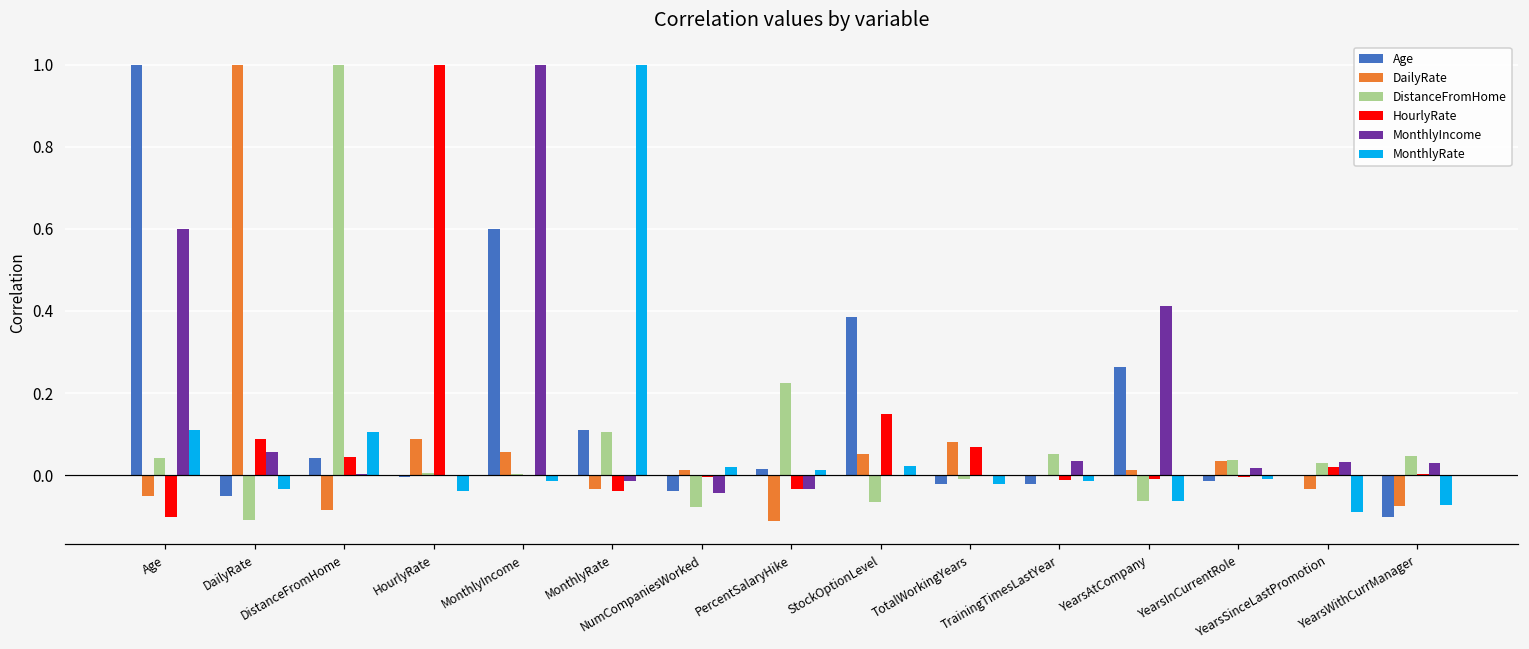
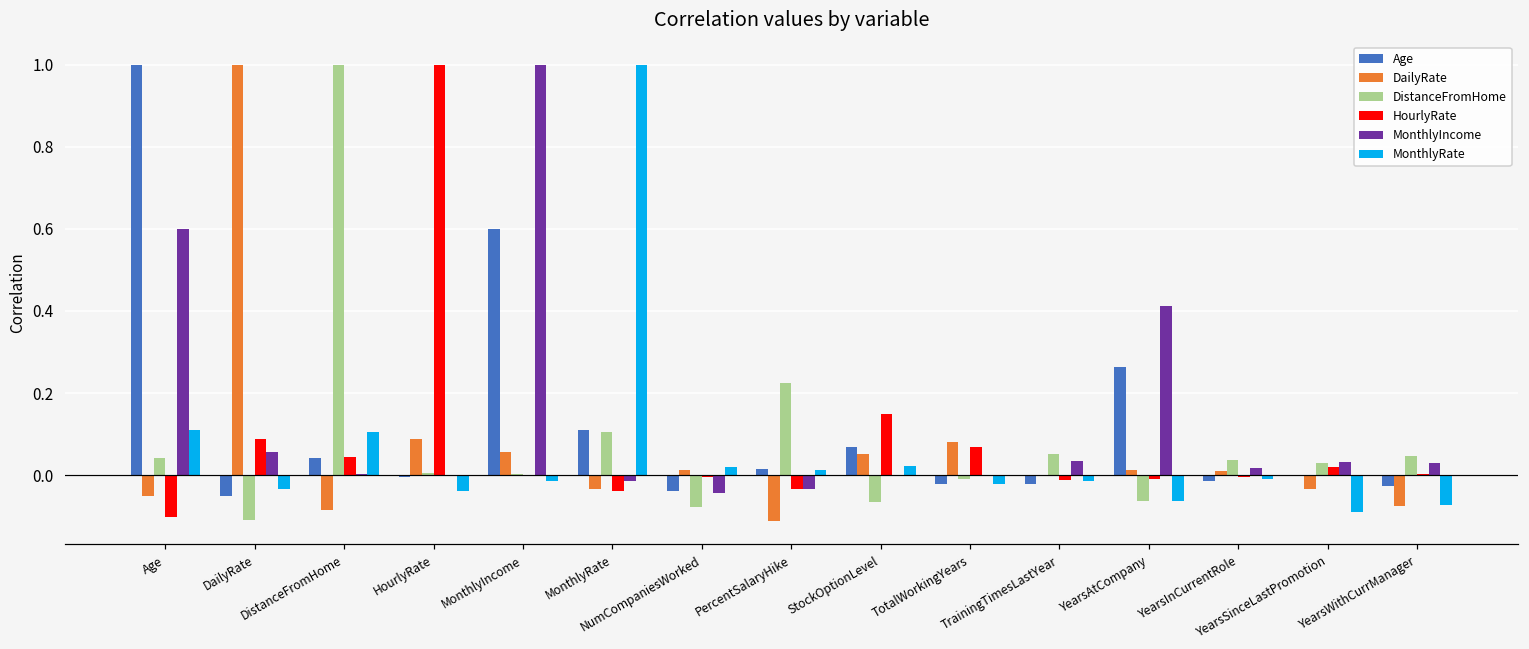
  {
    "Age": {
      "Age": 1.00,
      "DailyRate": -0.05,
      "DistanceFromHome": 0.04,
      "MonthlyIncome": 0.60,
      "MonthlyRate": 0.11,
      "NumCompaniesWorked": -0.04,
      "PercentSalaryHike": 0.02,
-     "StockOptionLevel": 0.39,
+     "StockOptionLevel": 0.07,
      "TotalWorkingYears": -0.02,
      "TrainingTimesLastYear": -0.02,
      "YearsAtCompany": 0.26,
      "YearsInCurrentRole": -0.01,
-     "YearsWithCurrManager": -0.10
+     "YearsWithCurrManager": -0.03
    },
    "DailyRate": {
      "Age": -0.05,
      "DailyRate": 1.00,
      "DistanceFromHome": -0.09,
      "HourlyRate": 0.09,
      "MonthlyIncome": 0.06,
      "MonthlyRate": -0.03,
      "NumCompaniesWorked": 0.01,
      "PercentSalaryHike": -0.11,
      "StockOptionLevel": 0.05,
      "TotalWorkingYears": 0.08,
      "YearsAtCompany": 0.01,
-     "YearsInCurrentRole": 0.03,
+     "YearsInCurrentRole": 0.01,
      "YearsSinceLastPromotion": -0.03,
      "YearsWithCurrManager": -0.08
    },
    "DistanceFromHome": {
      "Age": 0.04,
      "DailyRate": -0.11,
      "DistanceFromHome": 1.00,
      "MonthlyRate": 0.11,
      "NumCompaniesWorked": -0.08,
      "PercentSalaryHike": 0.22,
      "StockOptionLevel": -0.07,
      "TotalWorkingYears": -0.01,
      "TrainingTimesLastYear": 0.05,
      "YearsAtCompany": -0.06,
      "YearsInCurrentRole": 0.04,
      "YearsSinceLastPromotion": 0.03,
      "YearsWithCurrManager": 0.05
    },
    "HourlyRate": {
      "Age": -0.10,
      "DailyRate": 0.09,
      "DistanceFromHome": 0.04,
      "HourlyRate": 1.00,
      "MonthlyRate": -0.04,
      "PercentSalaryHike": -0.03,
      "StockOptionLevel": 0.15,
      "TotalWorkingYears": 0.07,
      "TrainingTimesLastYear": -0.01,
      "YearsAtCompany": -0.01,
      "YearsSinceLastPromotion": 0.02
    },
    "MonthlyIncome": {
      "Age": 0.60,
      "DailyRate": 0.06,
      "MonthlyIncome": 1.00,
      "MonthlyRate": -0.01,
      "NumCompaniesWorked": -0.04,
      "PercentSalaryHike": -0.03,
      "TrainingTimesLastYear": 0.04,
      "YearsAtCompany": 0.41,
      "YearsInCurrentRole": 0.02,
      "YearsSinceLastPromotion": 0.03,
      "YearsWithCurrManager": 0.03
    },
    "MonthlyRate": {
      "Age": 0.11,
      "DailyRate": -0.03,
      "DistanceFromHome": 0.11,
      "HourlyRate": -0.04,
      "MonthlyIncome": -0.01,
      "MonthlyRate": 1.00,
      "NumCompaniesWorked": 0.02,
      "PercentSalaryHike": 0.01,
      "StockOptionLevel": 0.02,
      "TotalWorkingYears": -0.02,
      "TrainingTimesLastYear": -0.02,
      "YearsAtCompany": -0.06,
      "YearsInCurrentRole": -0.01,
      "YearsSinceLastPromotion": -0.09,
      "YearsWithCurrManager": -0.07
    }
  }
